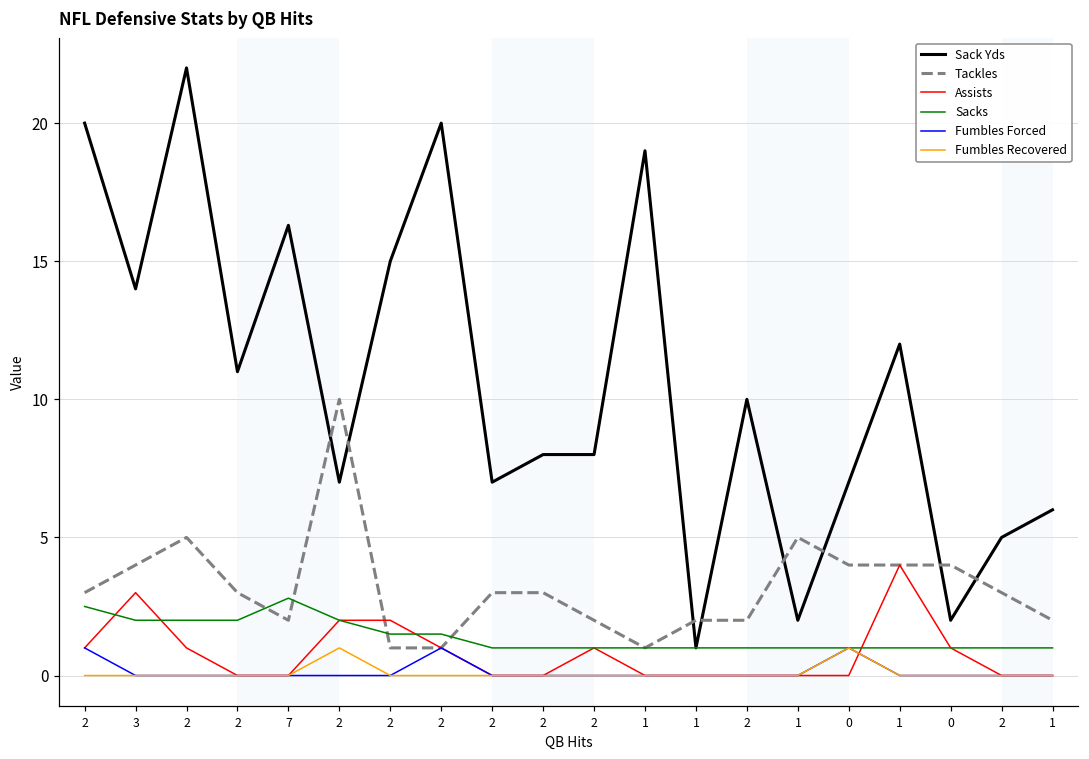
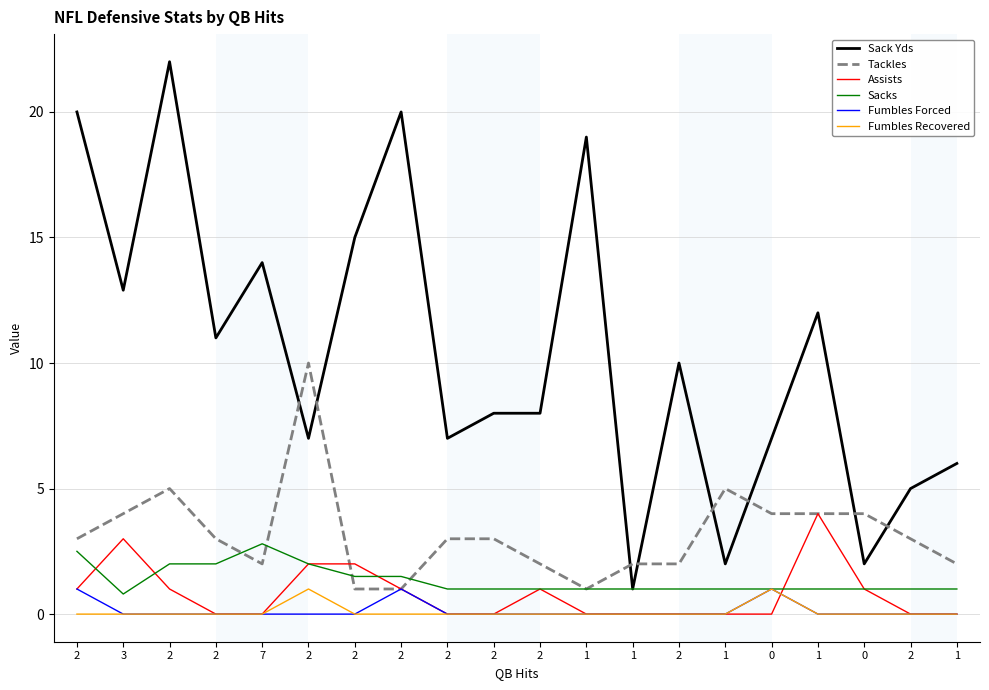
  {
    "Sack Yds": {
-     "3": 14.0,
-     "7": 16.3
+     "3": 12.9,
+     "7": 14.0
    },
    "Tackles": {
      "3": 4.0,
      "7": 2.0
    },
    "Assists": {
      "3": 3.0
    },
    "Sacks": {
-     "3": 2.0,
+     "3": 0.8,
      "7": 2.8
    }
  }
